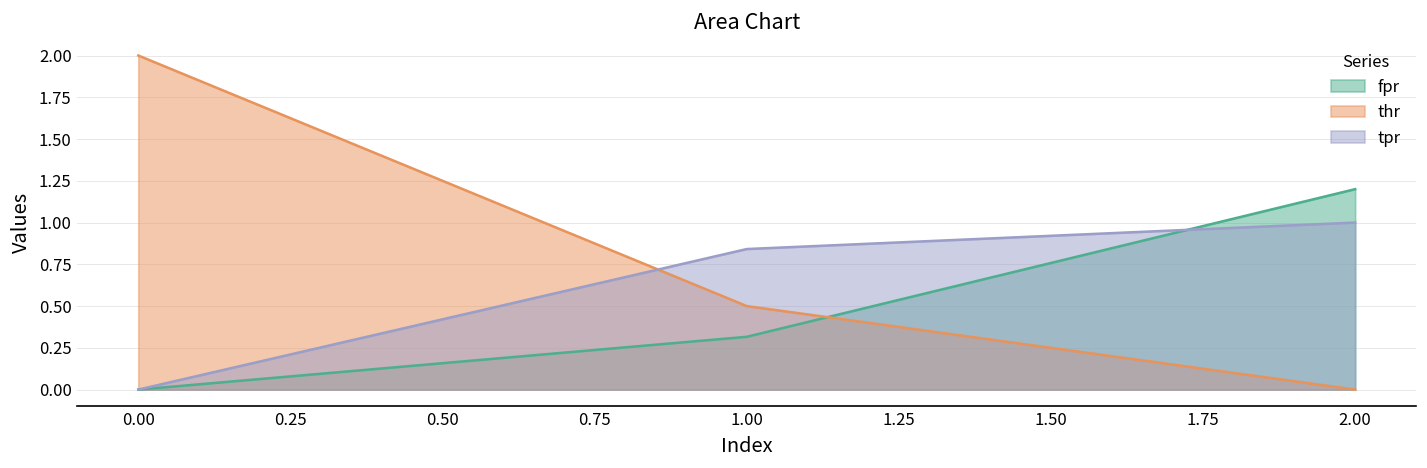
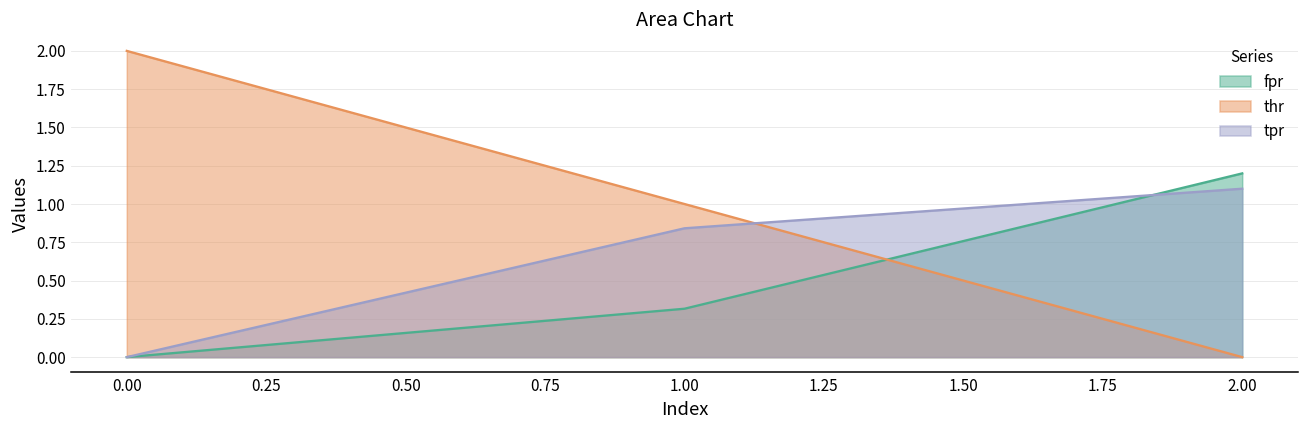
  {
    "fpr": {
      "1.00": 0.3,
      "2.00": 1.2
    },
    "thr": {
      "0.00": 2.0,
-     "1.00": 0.5,
+     "1.00": 1.0,
      "2.00": 0.0
    },
    "tpr": {
      "1.00": 0.84,
-     "2.00": 1.0
+     "2.00": 1.1
    }
  }
